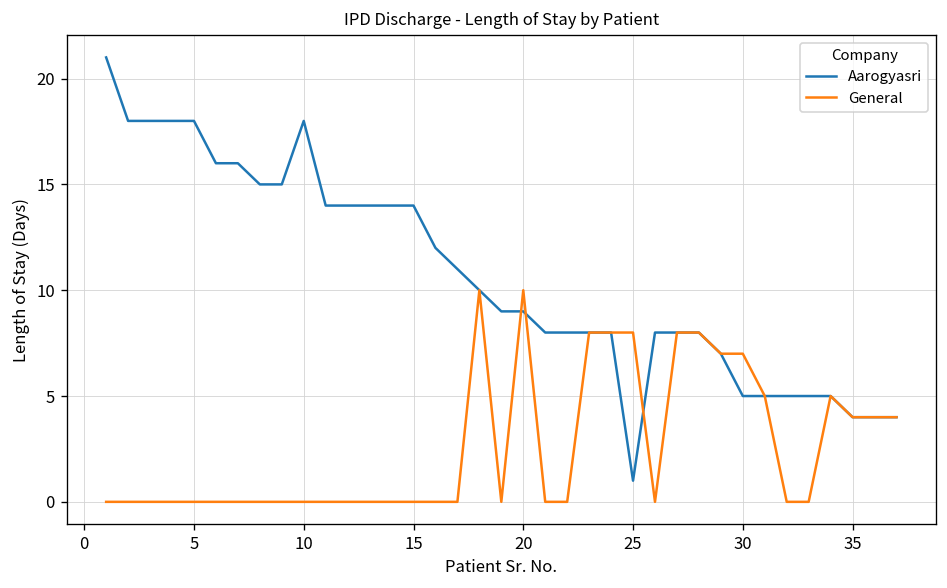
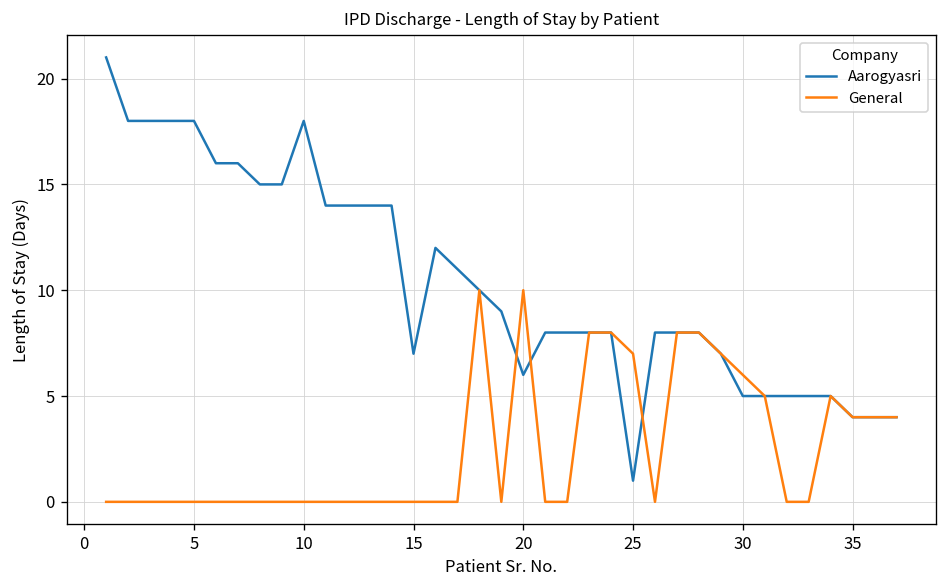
  {
    "Aarogyasri": {
      "5": 18,
      "10": 18,
-     "15": 14,
-     "20": 9,
+     "15": 7,
+     "20": 6,
      "25": 1,
      "30": 5
    },
    "General": {
      "5": 0,
      "10": 0,
      "15": 0,
      "20": 10,
-     "25": 8,
-     "30": 7
+     "25": 7,
+     "30": 6
    }
  }
